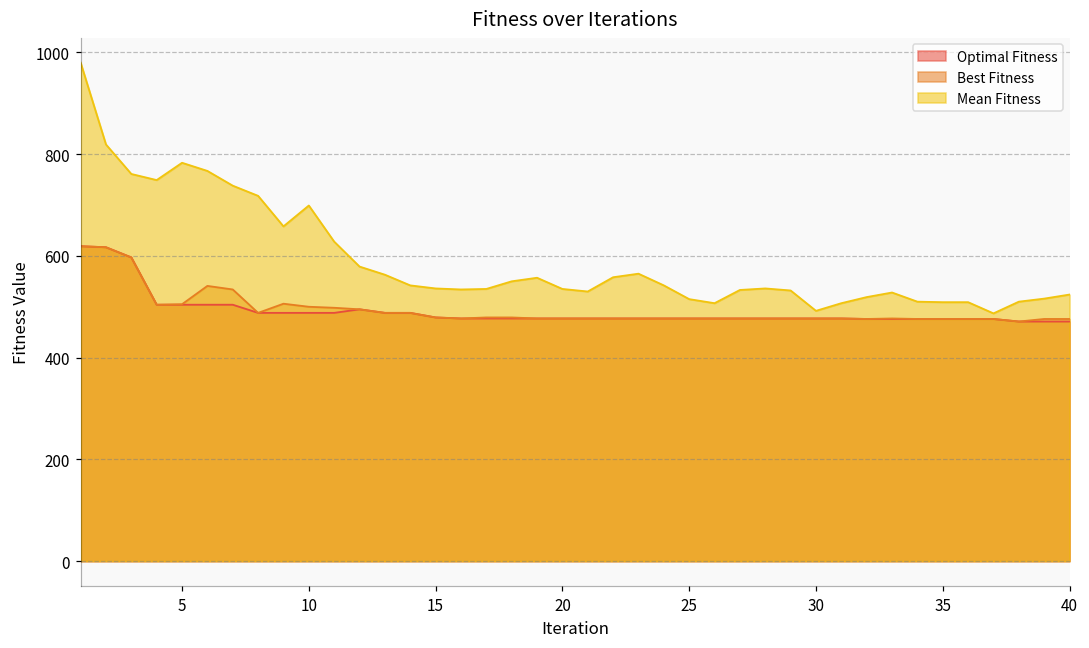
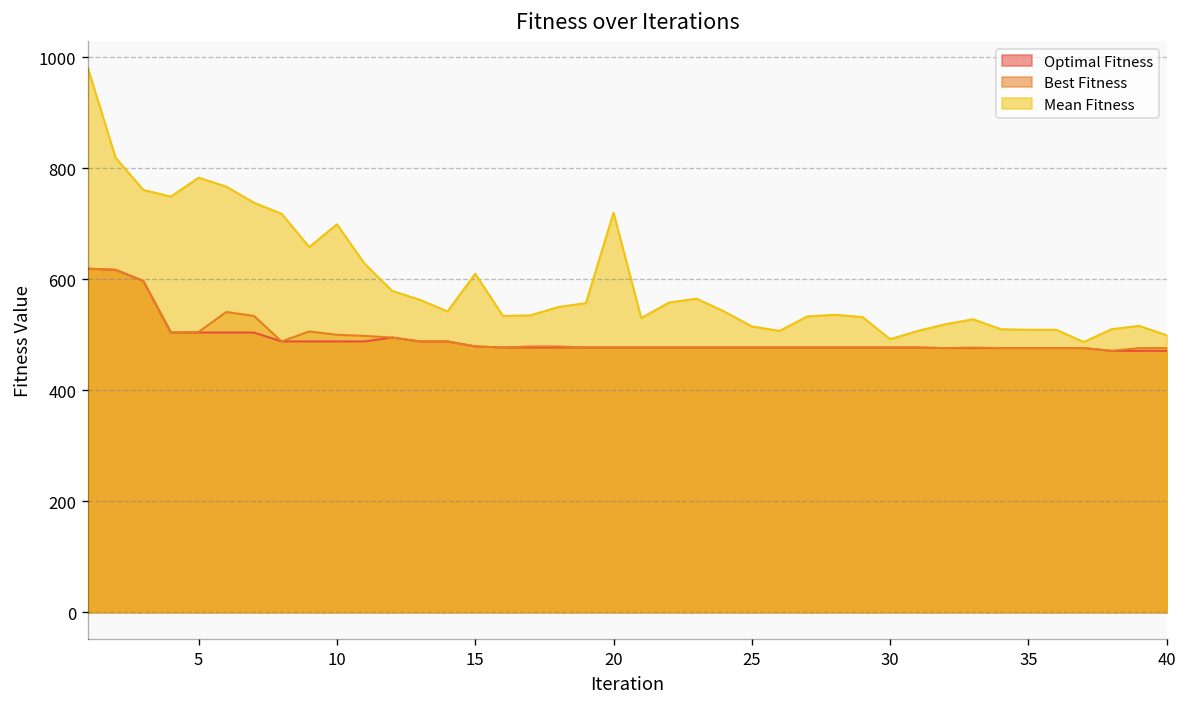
  {
    "Mean Fitness": {
      "5": 780,
      "10": 700,
-     "15": 540,
-     "20": 540,
+     "15": 610,
+     "20": 720,
      "25": 520,
      "30": 490,
      "35": 510,
-     "40": 520
+     "40": 500
    }
  }
